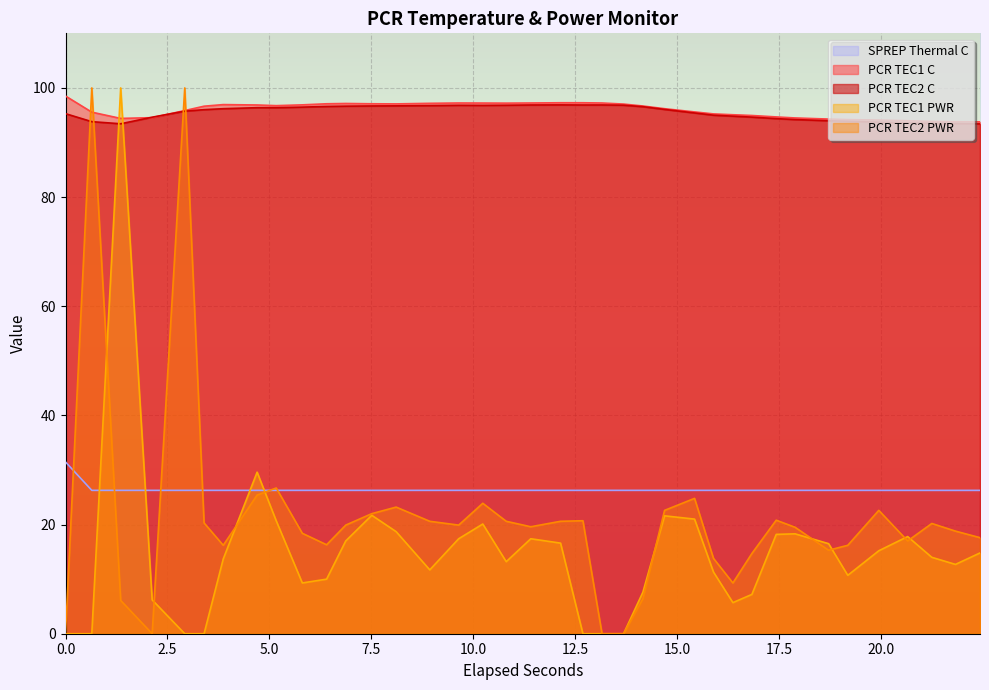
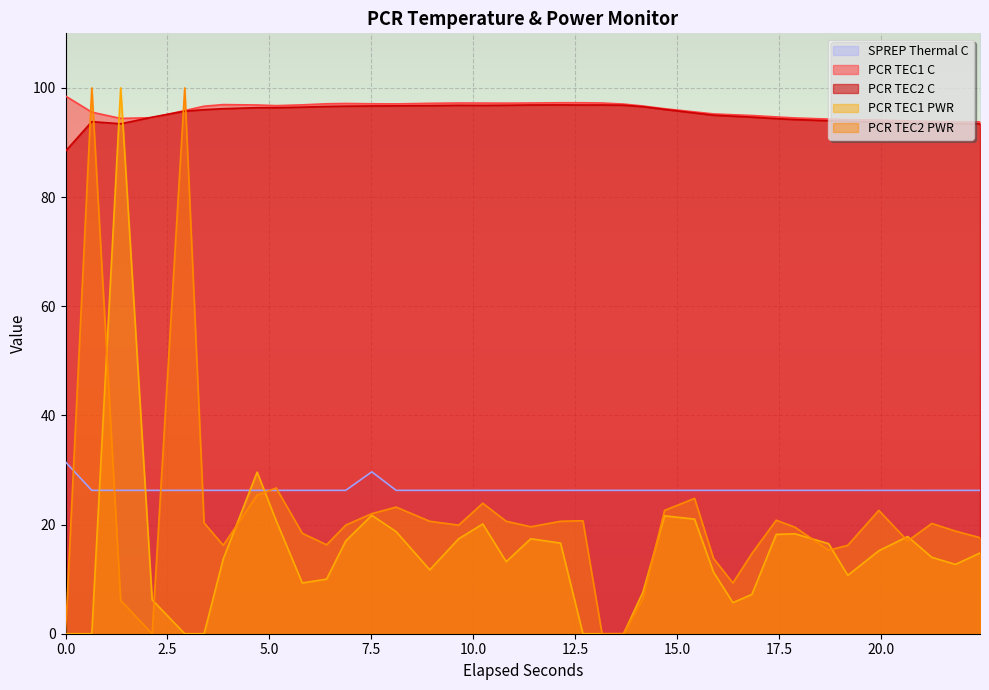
  {
    "SPREP Thermal C": {
      "0.0": 31,
-     "7.5": 26
+     "7.5": 30
    },
    "PCR TEC1 C": {
      "0.0": 99
    },
    "PCR TEC2 C": {
-     "0.0": 95
+     "0.0": 88
    }
  }
